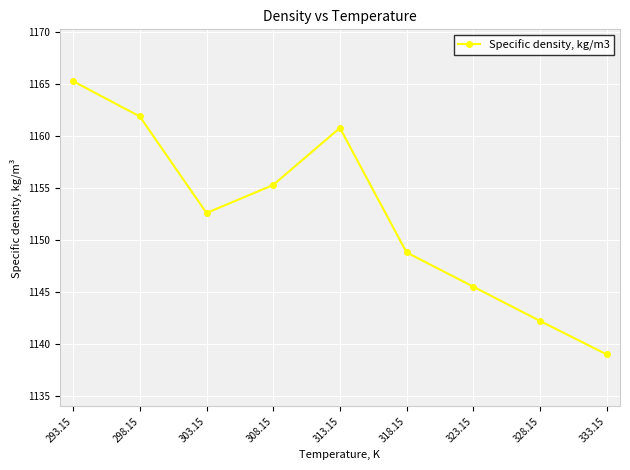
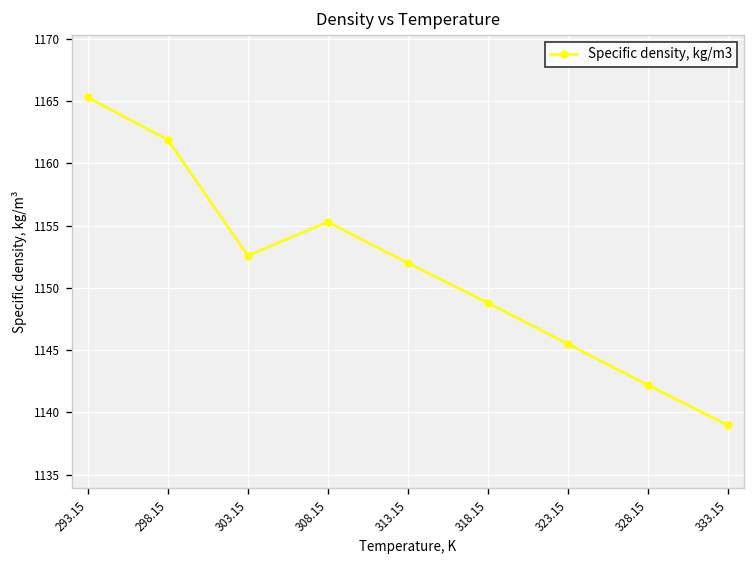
  {
    "293.15": 1165.3,
    "298.15": 1161.9,
    "303.15": 1152.6,
    "308.15": 1155.3,
-   "313.15": 1160.8,
+   "313.15": 1152.0,
    "318.15": 1148.8,
    "323.15": 1145.5,
    "328.15": 1142.2,
    "333.15": 1139.0
  }
